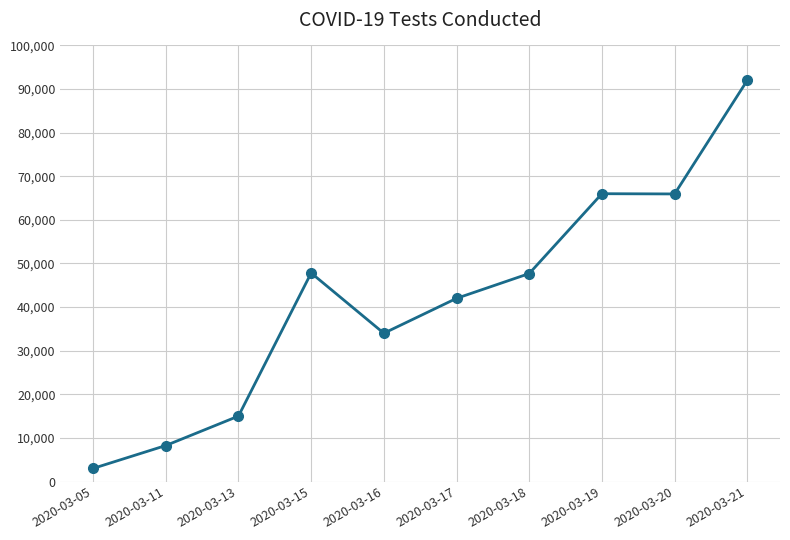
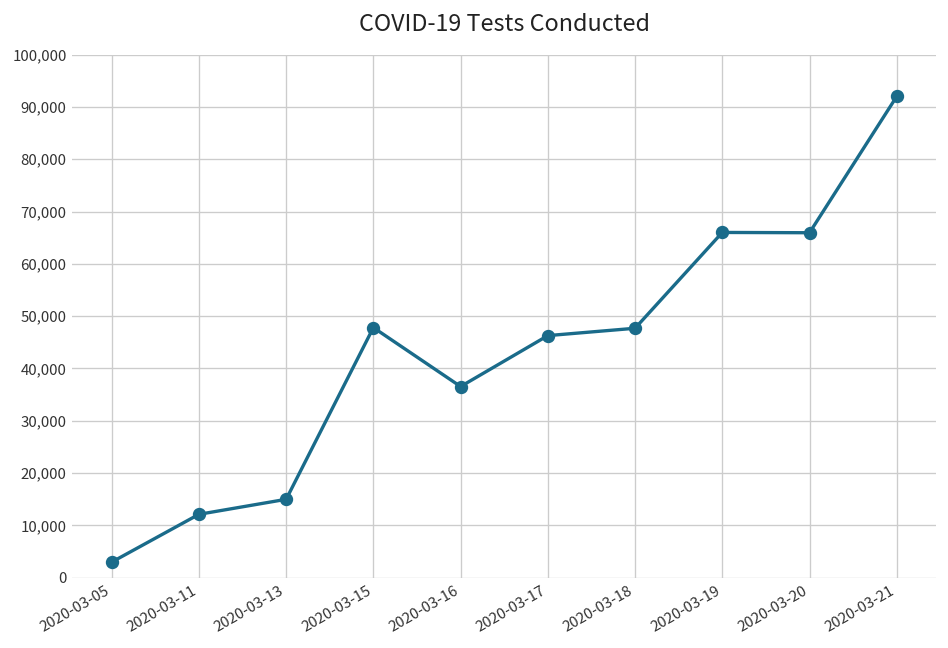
  {
    "2020-03-05": "3,000",
-   "2020-03-11": "8,000",
+   "2020-03-11": "12,000",
    "2020-03-13": "15,000",
    "2020-03-15": "48,000",
-   "2020-03-16": "34,000",
-   "2020-03-17": "42,000",
+   "2020-03-16": "37,000",
+   "2020-03-17": "46,000",
    "2020-03-18": "48,000",
    "2020-03-19": "66,000",
    "2020-03-20": "66,000",
    "2020-03-21": "92,000"
  }
